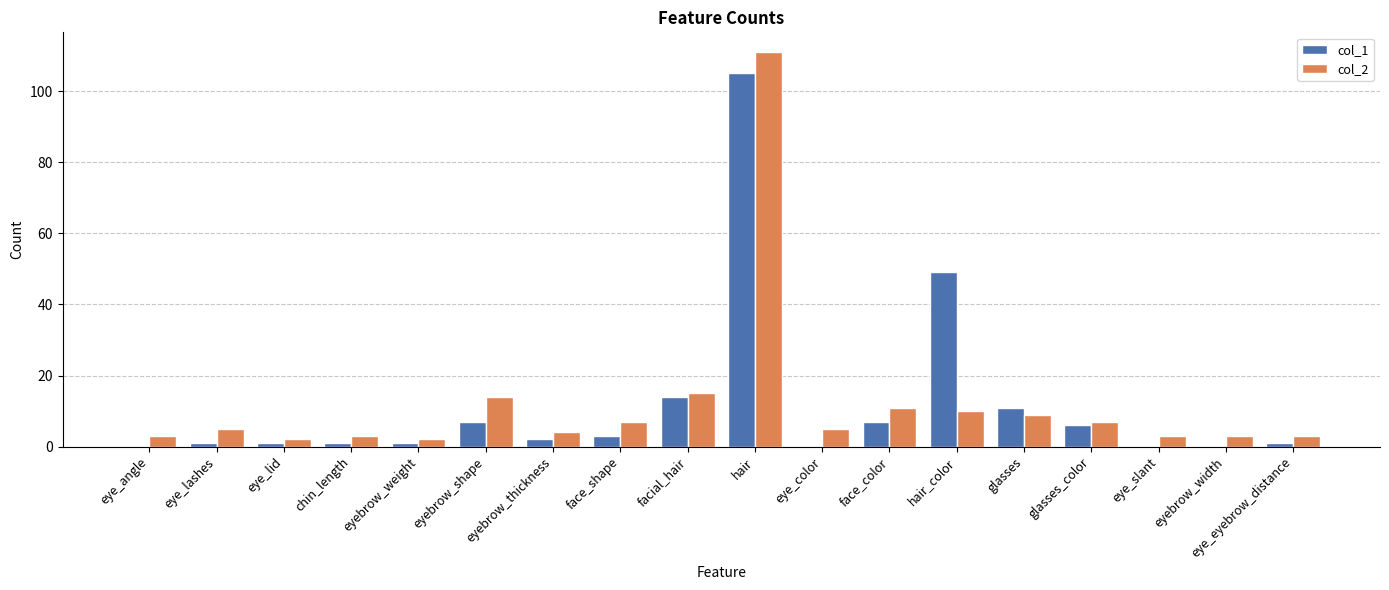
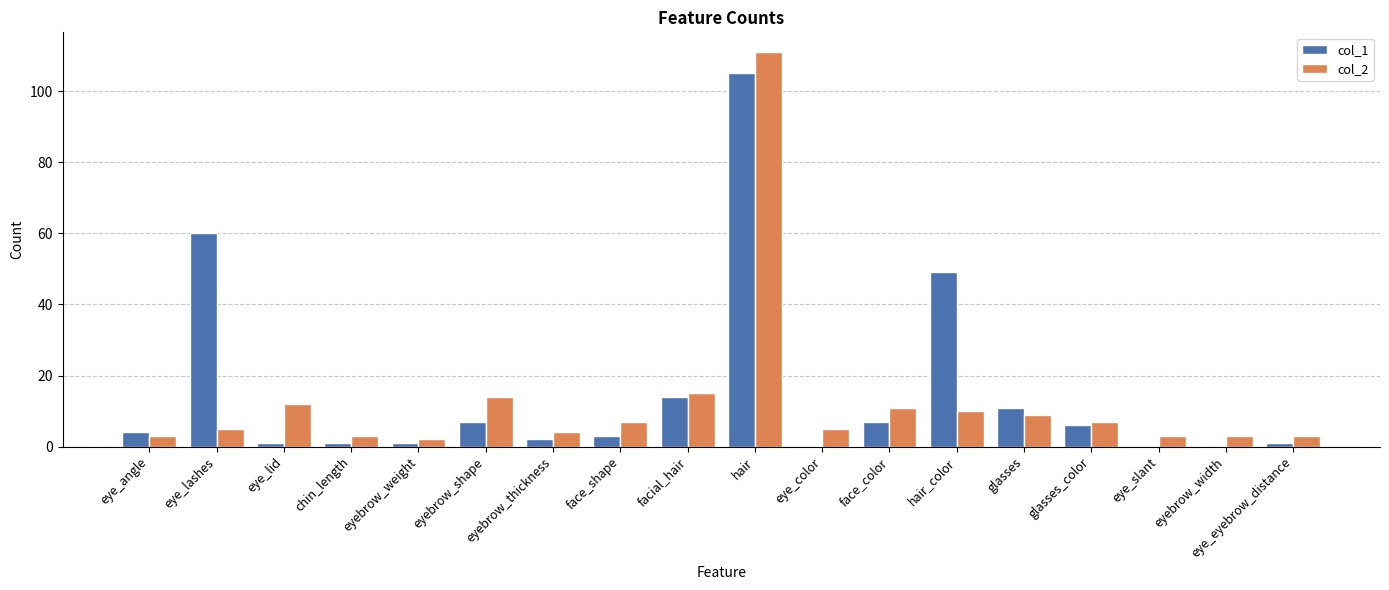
  {
    "col_1": {
-     "eye_angle": 0,
-     "eye_lashes": 1,
+     "eye_angle": 4,
+     "eye_lashes": 60,
      "eye_lid": 1,
      "chin_length": 1,
      "eyebrow_weight": 1,
      "eyebrow_shape": 7,
      "eyebrow_thickness": 2,
      "face_shape": 3,
      "facial_hair": 14,
      "hair": 105,
      "eye_color": 0,
      "face_color": 7,
      "hair_color": 49,
      "glasses": 11,
      "glasses_color": 6,
      "eye_slant": 0,
      "eyebrow_width": 0,
      "eye_eyebrow_distance": 1
    },
    "col_2": {
      "eye_angle": 3,
      "eye_lashes": 5,
-     "eye_lid": 2,
+     "eye_lid": 12,
      "chin_length": 3,
      "eyebrow_weight": 2,
      "eyebrow_shape": 14,
      "eyebrow_thickness": 4,
      "face_shape": 7,
      "facial_hair": 15,
      "hair": 111,
      "eye_color": 5,
      "face_color": 11,
      "hair_color": 10,
      "glasses": 9,
      "glasses_color": 7,
      "eye_slant": 3,
      "eyebrow_width": 3,
      "eye_eyebrow_distance": 3
    }
  }
